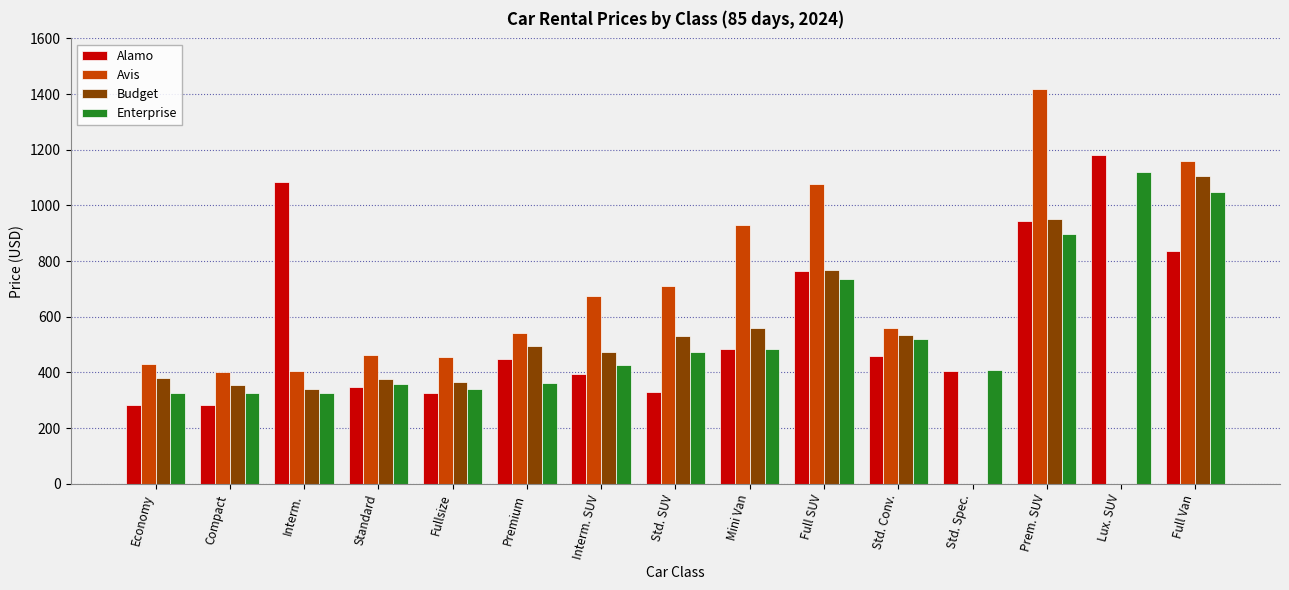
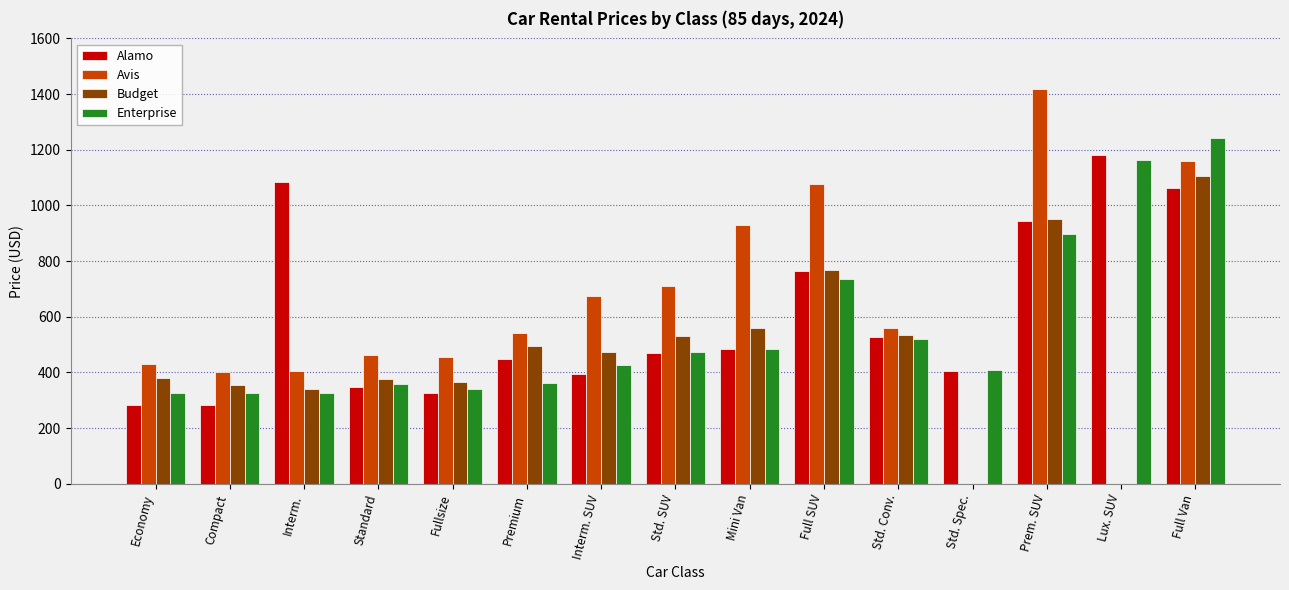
  {
    "Alamo": {
      "Economy": 280,
      "Compact": 280,
      "Interm.": 1080,
      "Standard": 350,
      "Fullsize": 330,
      "Premium": 450,
      "Interm. SUV": 400,
-     "Std. SUV": 330,
+     "Std. SUV": 470,
      "Mini Van": 480,
      "Full SUV": 760,
-     "Std. Conv.": 460,
+     "Std. Conv.": 530,
      "Std. Spec.": 400,
      "Prem. SUV": 950,
      "Lux. SUV": 1180,
-     "Full Van": 840
+     "Full Van": 1060
    },
    "Enterprise": {
      "Economy": 330,
      "Compact": 330,
      "Interm.": 330,
      "Standard": 360,
      "Fullsize": 340,
      "Premium": 360,
      "Interm. SUV": 430,
      "Std. SUV": 470,
      "Mini Van": 480,
      "Full SUV": 740,
      "Std. Conv.": 520,
      "Std. Spec.": 410,
      "Prem. SUV": 900,
-     "Lux. SUV": 1120,
-     "Full Van": 1050
+     "Lux. SUV": 1160,
+     "Full Van": 1240
    }
  }
